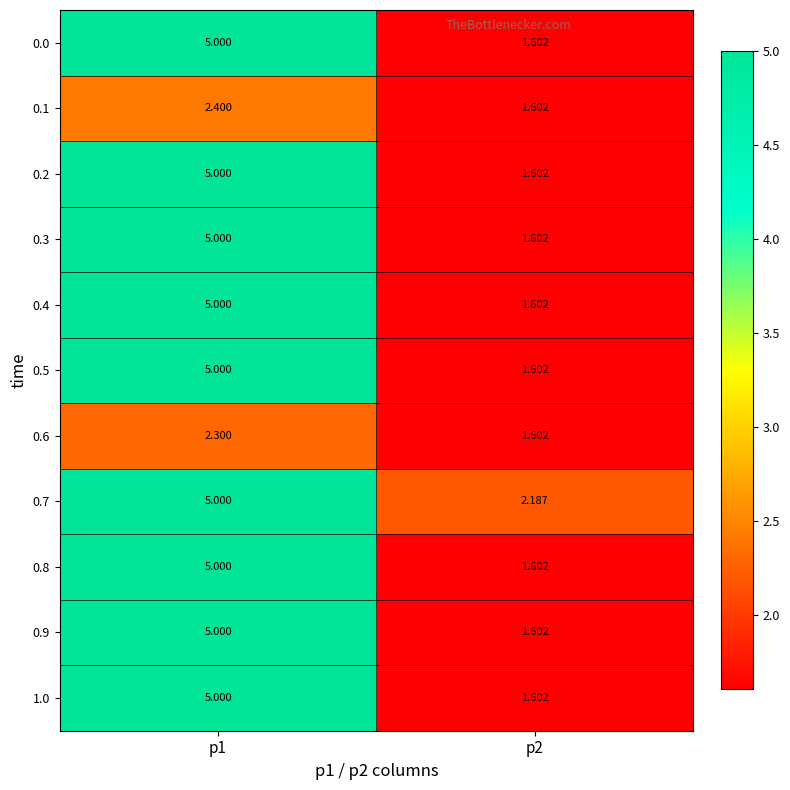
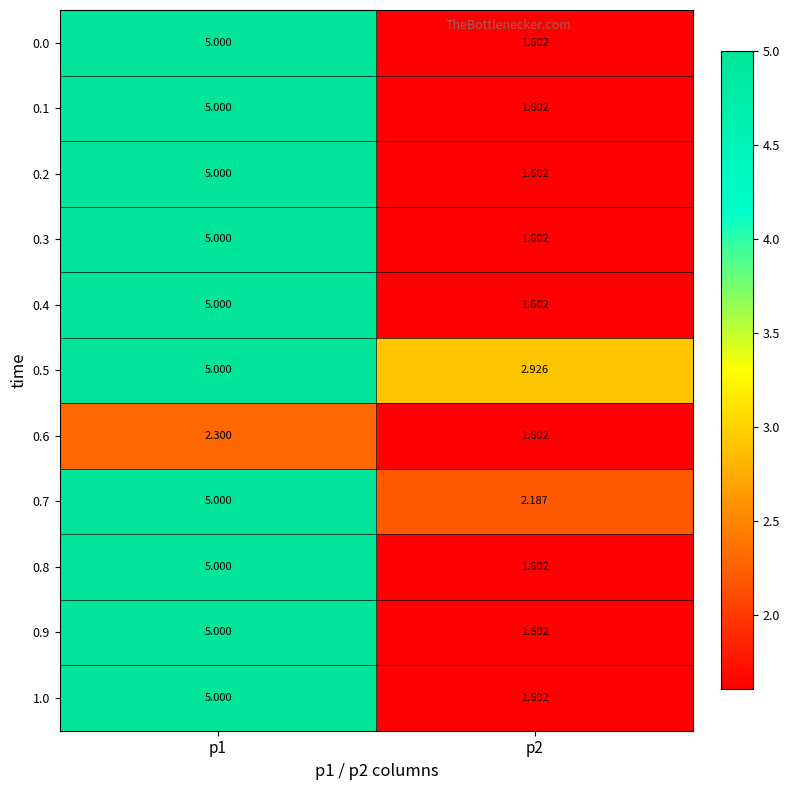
  {
    "0.0": {
      "p1": 5.000,
      "p2": 1.602
    },
    "0.1": {
-     "p1": 2.400,
+     "p1": 5.000,
      "p2": 1.602
    },
    "0.2": {
      "p1": 5.000,
      "p2": 1.602
    },
    "0.3": {
      "p1": 5.000,
      "p2": 1.602
    },
    "0.4": {
      "p1": 5.000,
      "p2": 1.602
    },
    "0.5": {
      "p1": 5.000,
-     "p2": 1.602
+     "p2": 2.926
    },
    "0.6": {
      "p1": 2.300,
      "p2": 1.602
    },
    "0.7": {
      "p1": 5.000,
      "p2": 2.187
    },
    "0.8": {
      "p1": 5.000,
      "p2": 1.602
    },
    "0.9": {
      "p1": 5.000,
      "p2": 1.602
    },
    "1.0": {
      "p1": 5.000,
      "p2": 1.602
    }
  }
